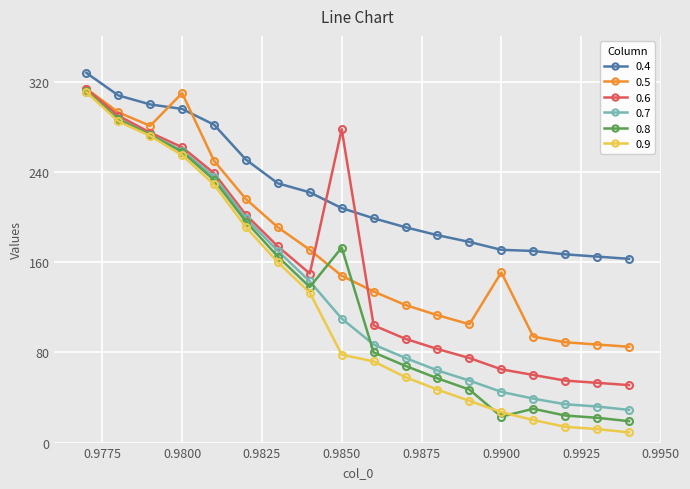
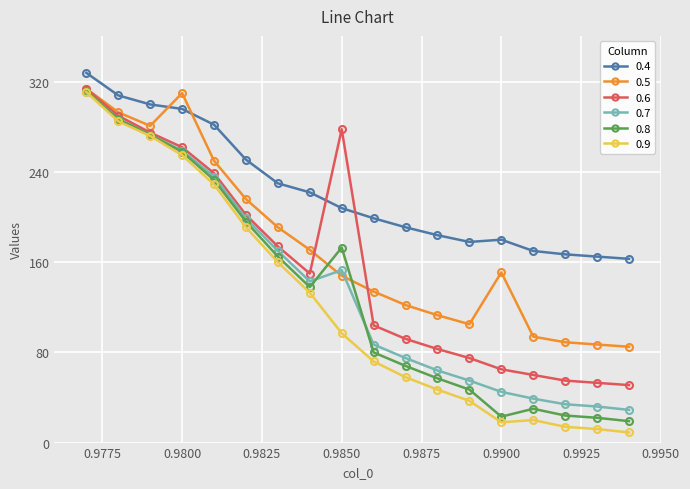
  {
    "0.4": {
      "0.9800": 296,
      "0.9850": 208,
-     "0.9900": 171
+     "0.9900": 180
    },
    "0.5": {
      "0.9800": 310,
      "0.9850": 148,
      "0.9900": 151
    },
    "0.6": {
      "0.9800": 262,
      "0.9850": 278,
      "0.9900": 65
    },
    "0.7": {
-     "0.9850": 110,
+     "0.9850": 153,
      "0.9900": 45
    },
    "0.8": {
      "0.9850": 173,
      "0.9900": 23
    },
    "0.9": {
      "0.9800": 255,
-     "0.9850": 78,
-     "0.9900": 27
+     "0.9850": 97,
+     "0.9900": 18
    }
  }
